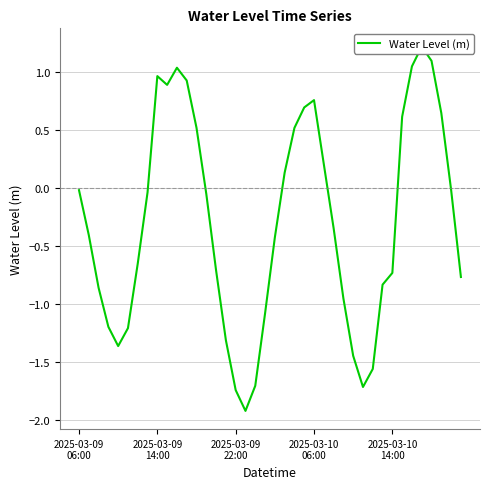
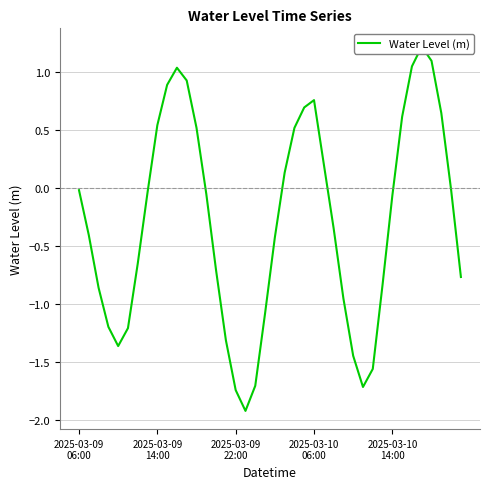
  {
    "2025-03-09 06:00": -0.02,
-   "2025-03-09 14:00": 0.97,
+   "2025-03-09 14:00": 0.54,
    "2025-03-09 22:00": -1.74,
    "2025-03-10 06:00": 0.76,
-   "2025-03-10 14:00": -0.73
+   "2025-03-10 14:00": -0.06
  }
